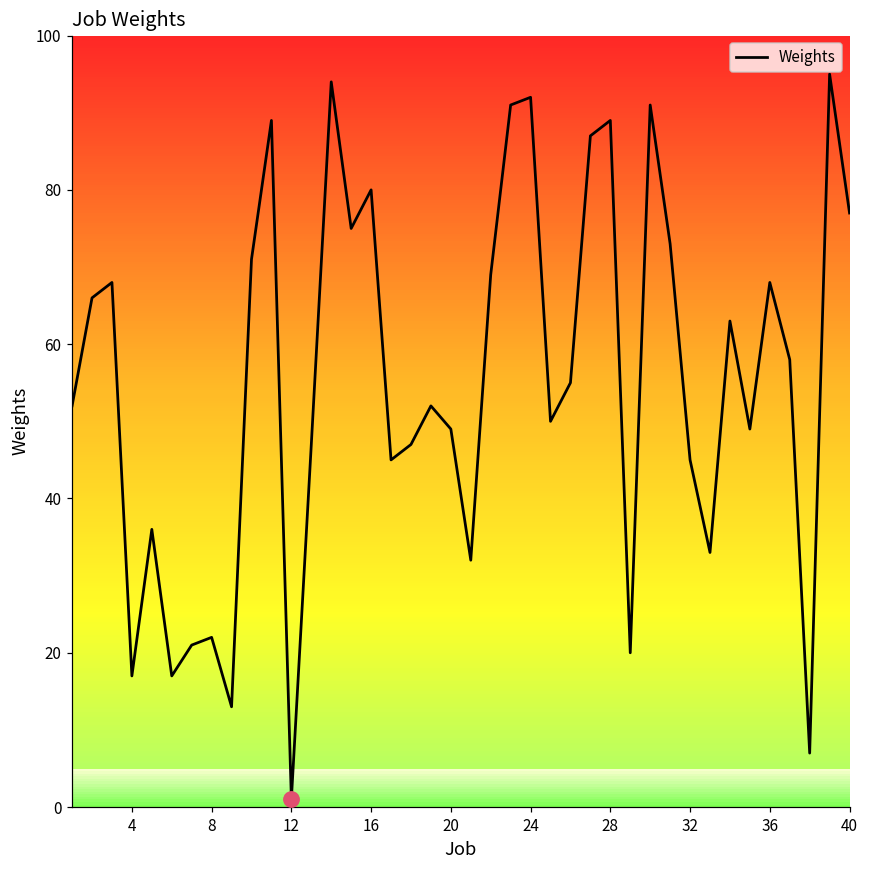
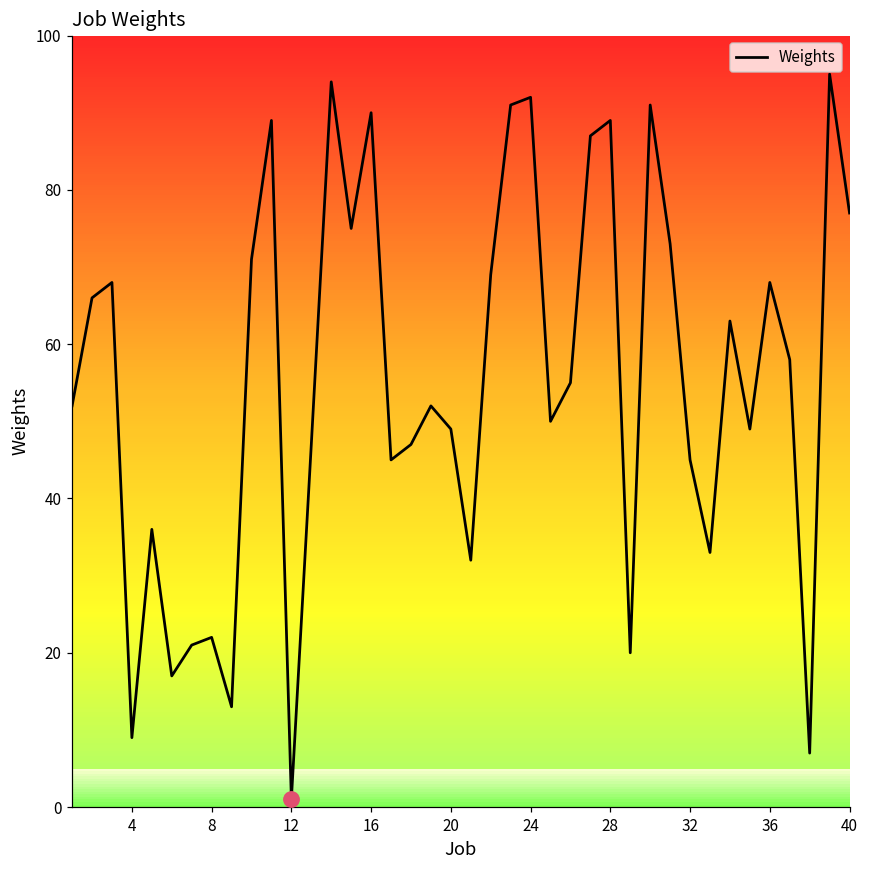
  {
    "Weights": {
-     "4": 17,
+     "4": 9,
      "8": 22,
-     "16": 80,
+     "16": 90,
      "20": 49,
      "24": 92,
      "28": 89,
      "32": 45,
      "36": 68,
      "40": 77
    }
  }
